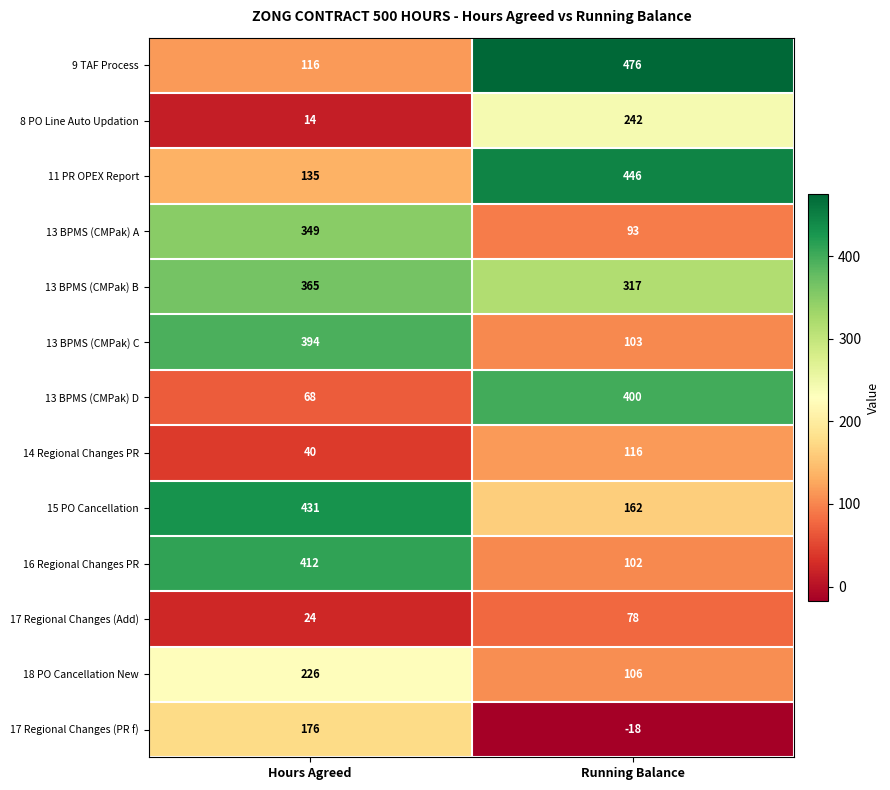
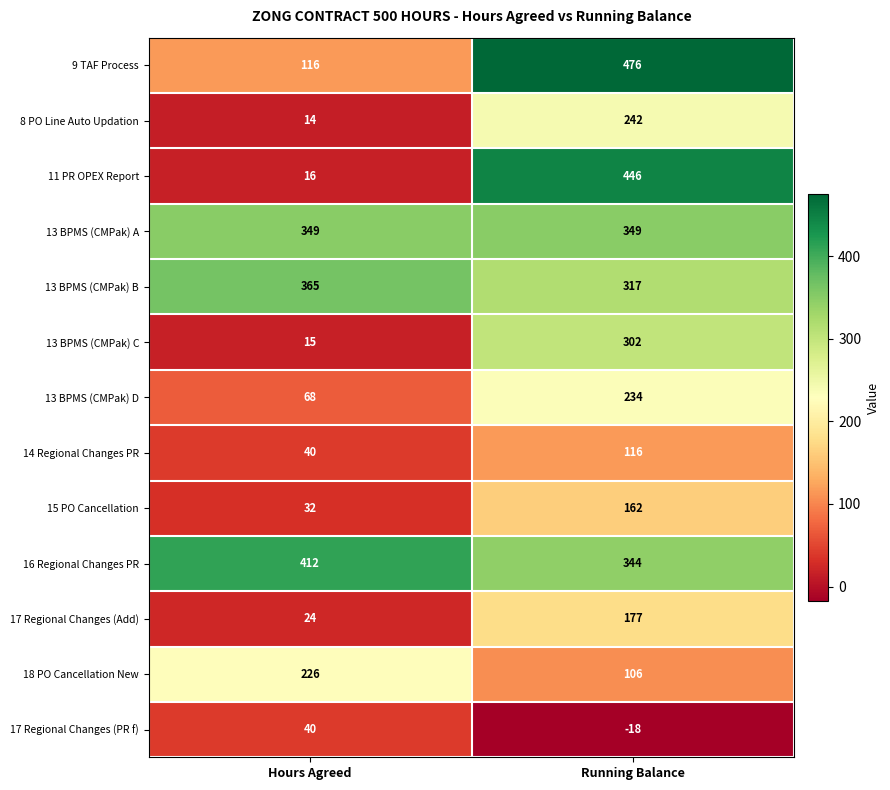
  {
    "9 TAF Process": {
      "Hours Agreed": 116,
      "Running Balance": 476
    },
    "8 PO Line Auto Updation": {
      "Hours Agreed": 14,
      "Running Balance": 242
    },
    "11 PR OPEX Report": {
-     "Hours Agreed": 135,
+     "Hours Agreed": 16,
      "Running Balance": 446
    },
    "13 BPMS (CMPak) A": {
      "Hours Agreed": 349,
-     "Running Balance": 93
+     "Running Balance": 349
    },
    "13 BPMS (CMPak) B": {
      "Hours Agreed": 365,
      "Running Balance": 317
    },
    "13 BPMS (CMPak) C": {
-     "Hours Agreed": 394,
-     "Running Balance": 103
+     "Hours Agreed": 15,
+     "Running Balance": 302
    },
    "13 BPMS (CMPak) D": {
      "Hours Agreed": 68,
-     "Running Balance": 400
+     "Running Balance": 234
    },
    "14 Regional Changes PR": {
      "Hours Agreed": 40,
      "Running Balance": 116
    },
    "15 PO Cancellation": {
-     "Hours Agreed": 431,
+     "Hours Agreed": 32,
      "Running Balance": 162
    },
    "16 Regional Changes PR": {
      "Hours Agreed": 412,
-     "Running Balance": 102
+     "Running Balance": 344
    },
    "17 Regional Changes (Add)": {
      "Hours Agreed": 24,
-     "Running Balance": 78
+     "Running Balance": 177
    },
    "18 PO Cancellation New": {
      "Hours Agreed": 226,
      "Running Balance": 106
    },
    "17 Regional Changes (PR f)": {
-     "Hours Agreed": 176,
+     "Hours Agreed": 40,
      "Running Balance": -18
    }
  }
